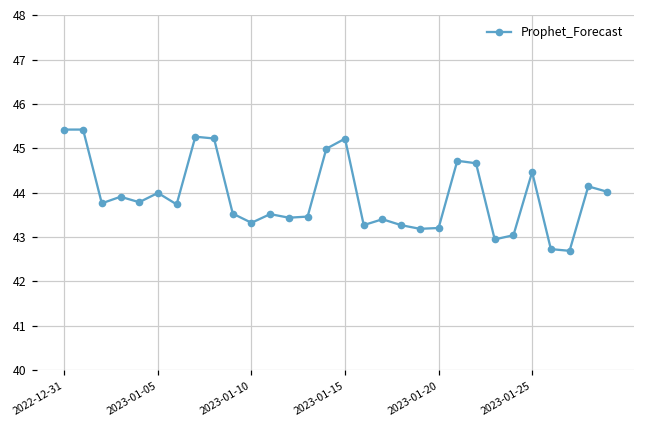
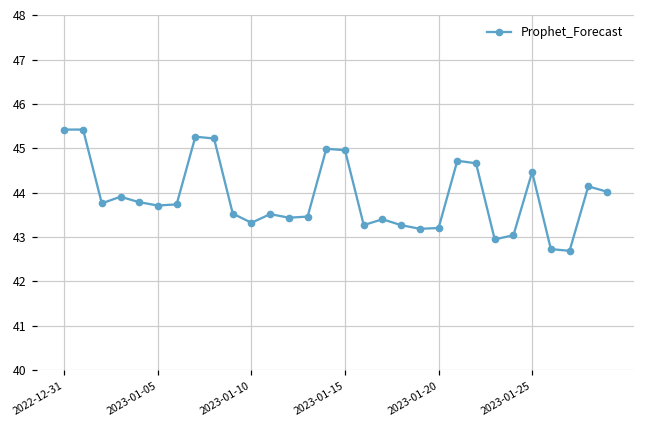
  {
    "2022-12-31": 45.4,
-   "2023-01-05": 44.0,
+   "2023-01-05": 43.7,
    "2023-01-10": 43.3,
-   "2023-01-15": 45.2,
+   "2023-01-15": 45.0,
    "2023-01-20": 43.2,
    "2023-01-25": 44.5
  }
